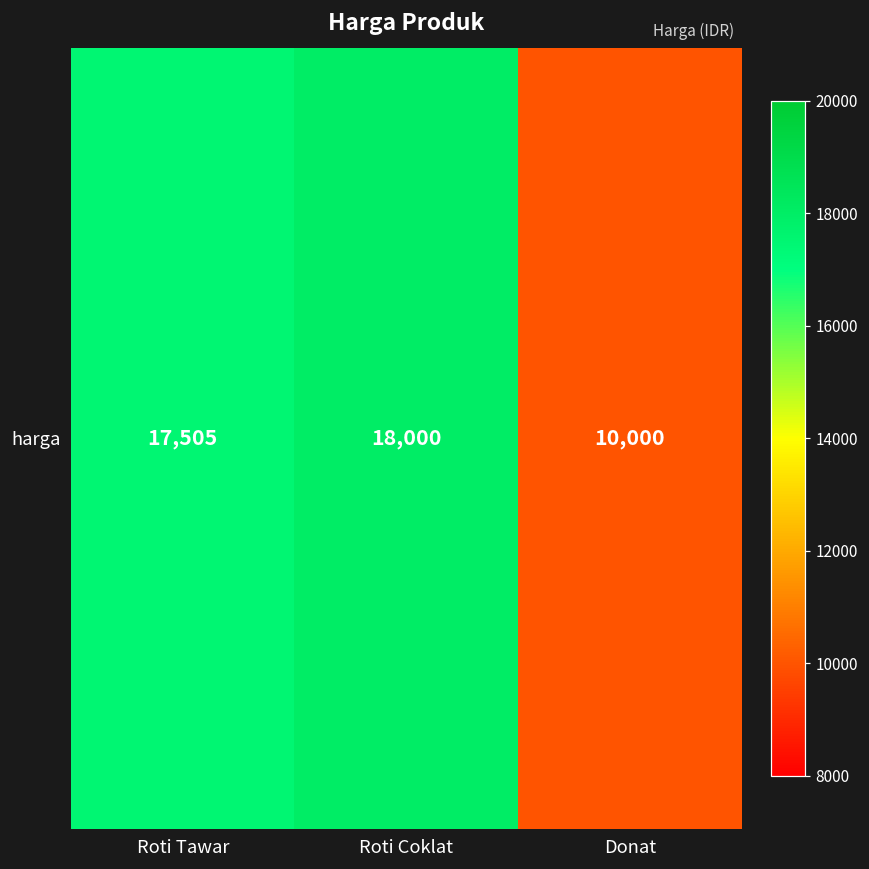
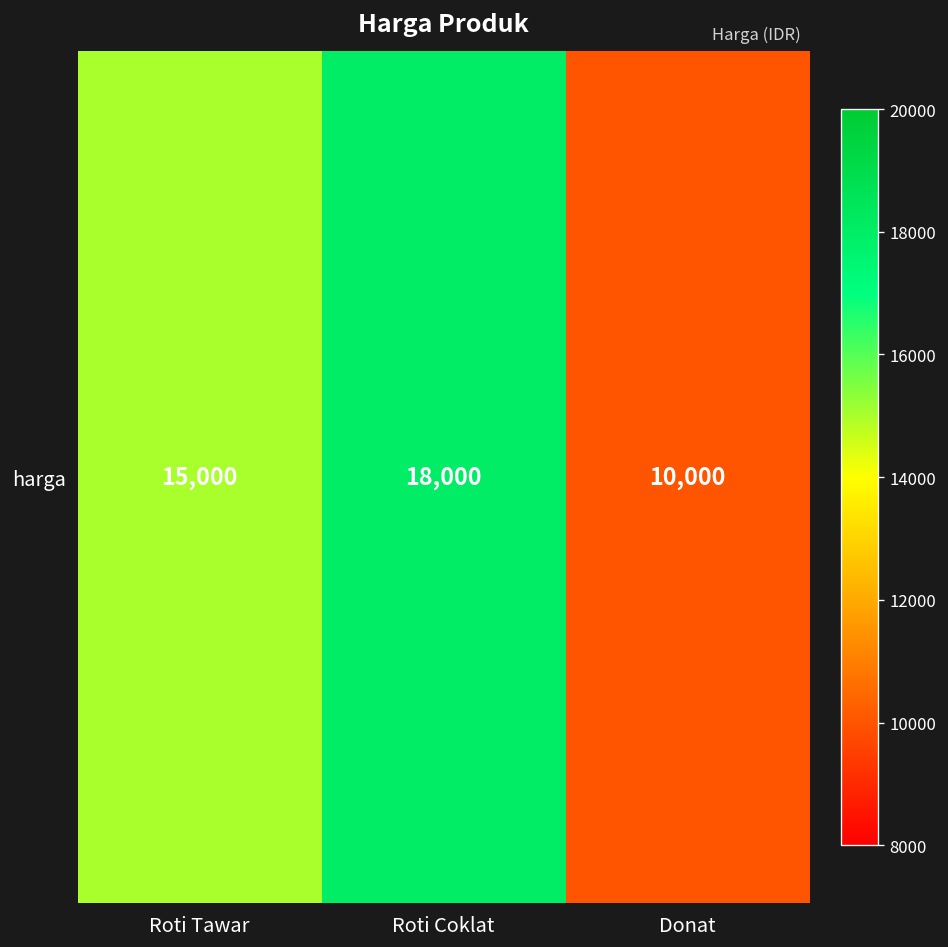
  {
    "harga": {
-     "Roti Tawar": "17,505",
+     "Roti Tawar": "15,000",
      "Roti Coklat": "18,000",
      "Donat": "10,000"
    }
  }
